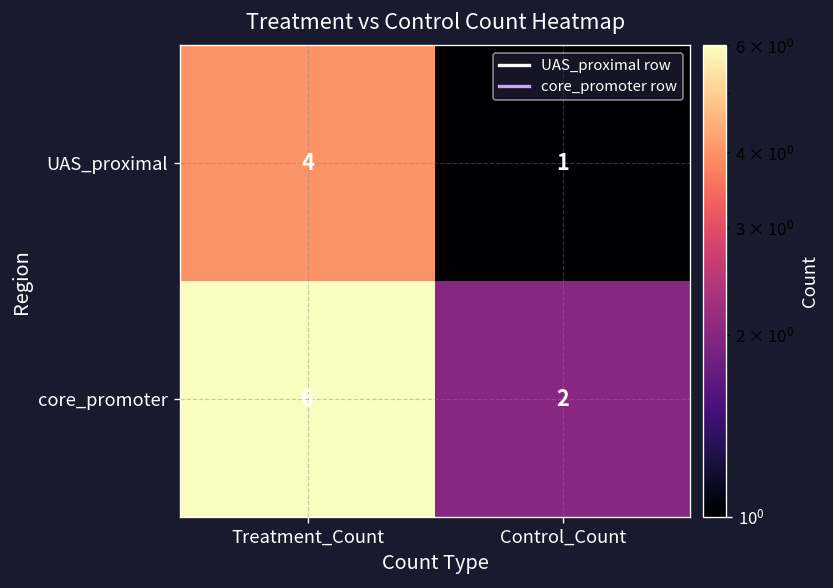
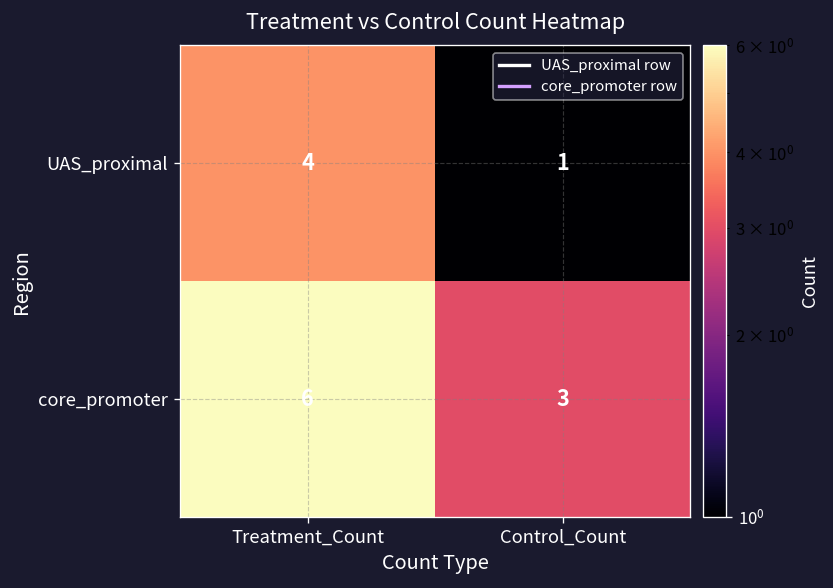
  {
    "UAS_proximal": {
      "Treatment_Count": 4,
      "Control_Count": 1
    },
    "core_promoter": {
      "Treatment_Count": 6,
-     "Control_Count": 2
+     "Control_Count": 3
    }
  }
